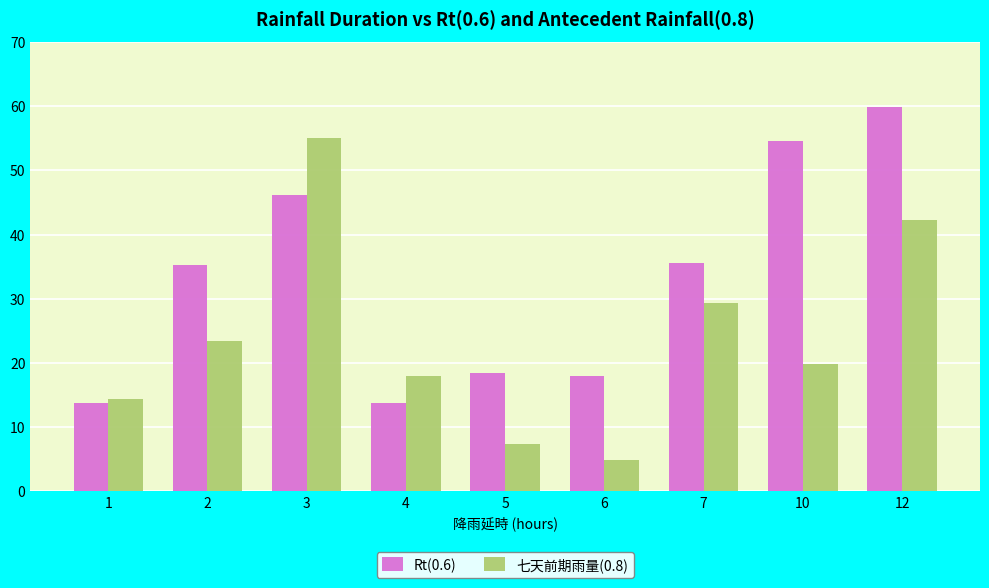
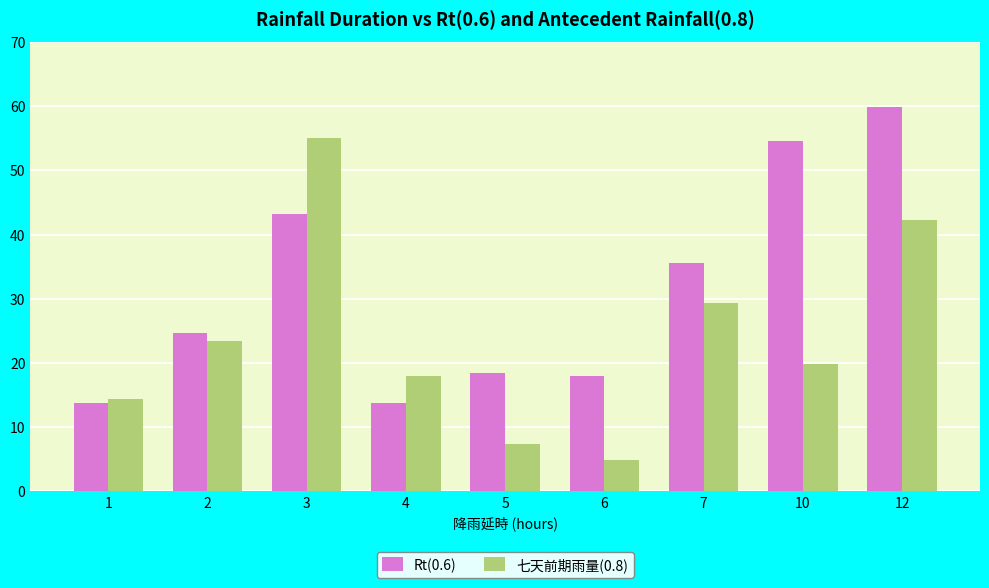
  {
    "Rt(0.6)": {
      "1": 14,
-     "2": 35,
-     "3": 46,
+     "2": 25,
+     "3": 43,
      "4": 14,
      "5": 19,
      "6": 18,
      "7": 36,
      "10": 55,
      "12": 60
    },
    "七天前期雨量(0.8)": {
      "1": 14,
      "2": 23,
      "3": 55,
      "4": 18,
      "5": 7,
      "6": 5,
      "7": 29,
      "10": 20,
      "12": 42
    }
  }
